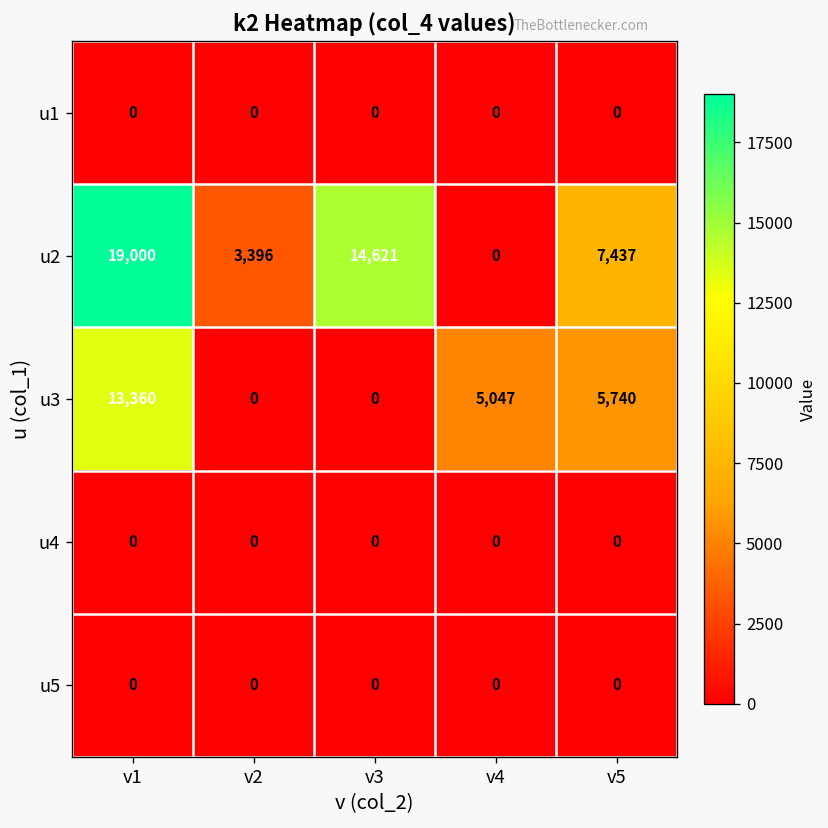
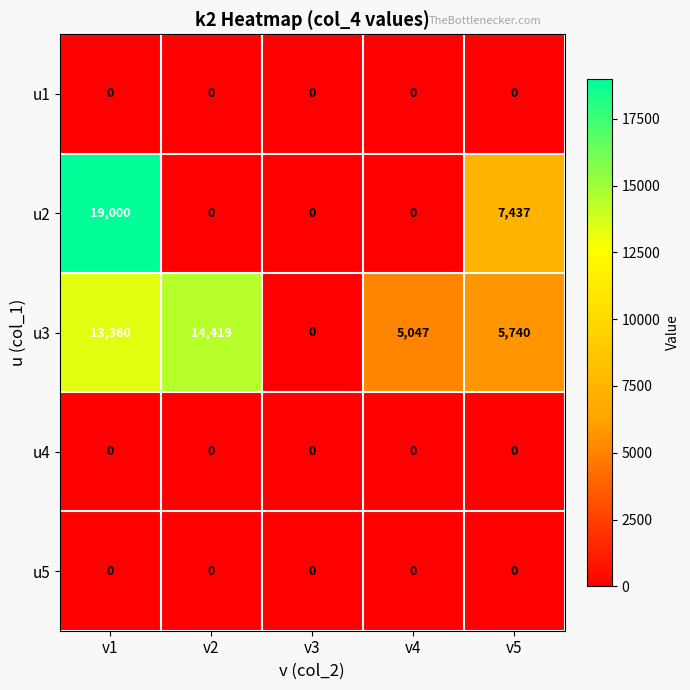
  {
    "u1": {
      "v1": "0",
      "v2": "0",
      "v3": "0",
      "v4": "0",
      "v5": "0"
    },
    "u2": {
      "v1": "19,000",
-     "v2": "3,396",
-     "v3": "14,621",
+     "v2": "0",
+     "v3": "0",
      "v4": "0",
      "v5": "7,437"
    },
    "u3": {
      "v1": "13,360",
-     "v2": "0",
+     "v2": "14,419",
      "v3": "0",
      "v4": "5,047",
      "v5": "5,740"
    },
    "u4": {
      "v1": "0",
      "v2": "0",
      "v3": "0",
      "v4": "0",
      "v5": "0"
    },
    "u5": {
      "v1": "0",
      "v2": "0",
      "v3": "0",
      "v4": "0",
      "v5": "0"
    }
  }
